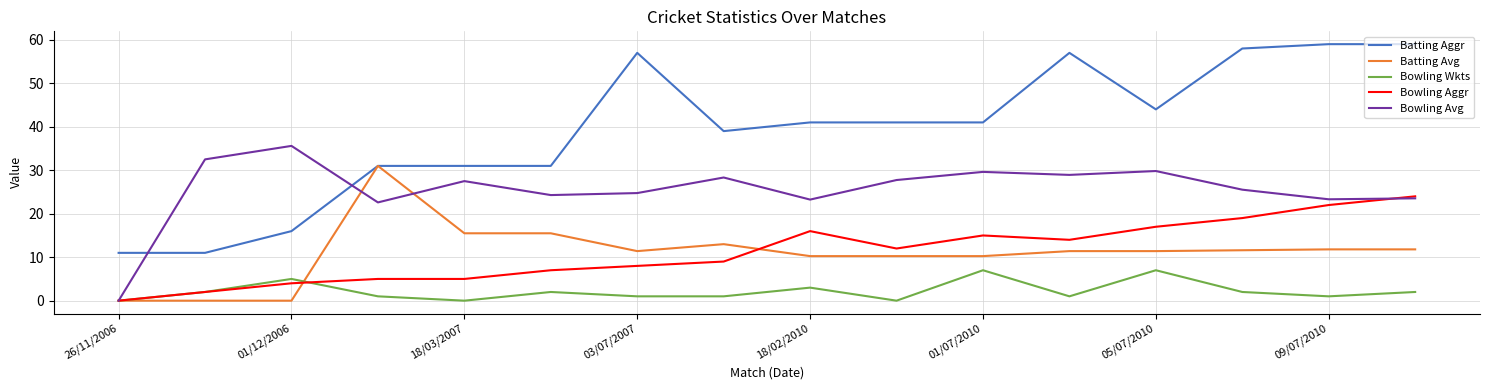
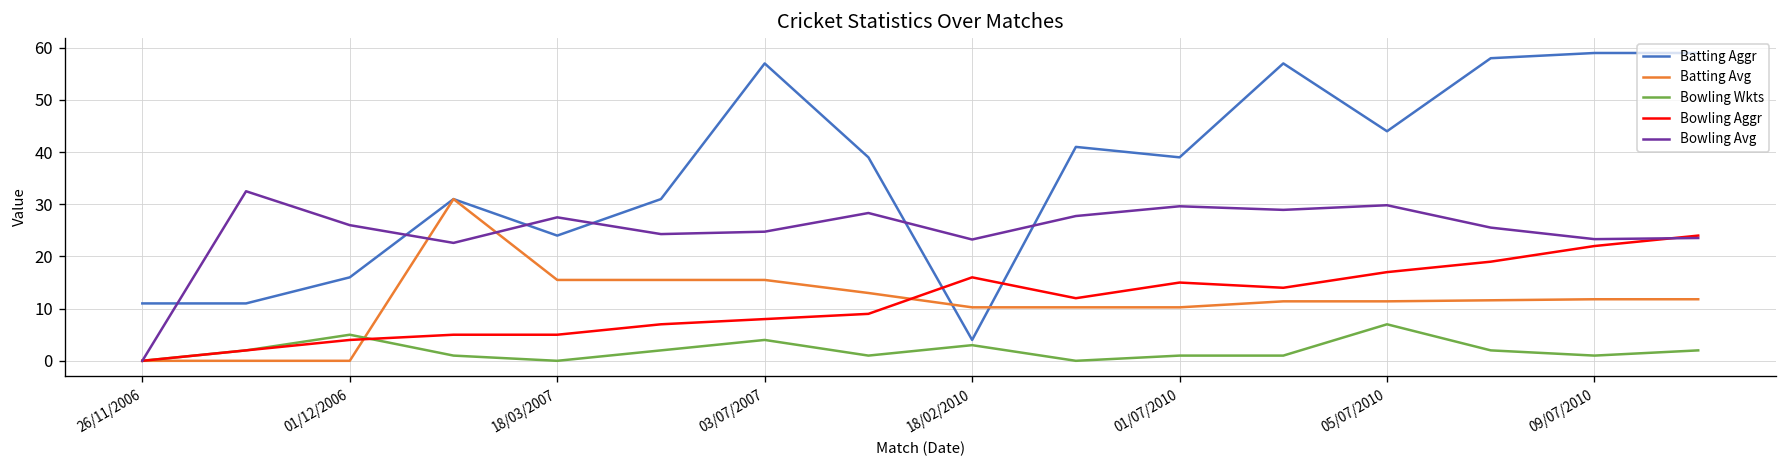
  {
    "Batting Aggr": {
      "26/11/2006": 11,
      "01/12/2006": 16,
-     "18/03/2007": 31,
+     "18/03/2007": 24,
      "03/07/2007": 57,
-     "18/02/2010": 41,
-     "01/07/2010": 41,
+     "18/02/2010": 4,
+     "01/07/2010": 39,
      "05/07/2010": 44,
      "09/07/2010": 59
    },
    "Batting Avg": {
      "01/12/2006": 0,
      "18/03/2007": 16,
-     "03/07/2007": 11,
+     "03/07/2007": 16,
      "18/02/2010": 10,
      "01/07/2010": 10,
      "05/07/2010": 11,
      "09/07/2010": 12
    },
    "Bowling Wkts": {
      "01/12/2006": 5,
      "18/03/2007": 0,
-     "03/07/2007": 1,
+     "03/07/2007": 4,
      "18/02/2010": 3,
-     "01/07/2010": 7,
+     "01/07/2010": 1,
      "05/07/2010": 7,
      "09/07/2010": 1
    },
    "Bowling Aggr": {
      "01/12/2006": 4,
      "18/03/2007": 5,
      "03/07/2007": 8,
      "18/02/2010": 16,
      "01/07/2010": 15,
      "05/07/2010": 17,
      "09/07/2010": 22
    },
    "Bowling Avg": {
-     "01/12/2006": 36,
+     "01/12/2006": 26,
      "18/03/2007": 28,
      "03/07/2007": 25,
      "18/02/2010": 23,
      "01/07/2010": 30,
      "05/07/2010": 30,
      "09/07/2010": 23
    }
  }
